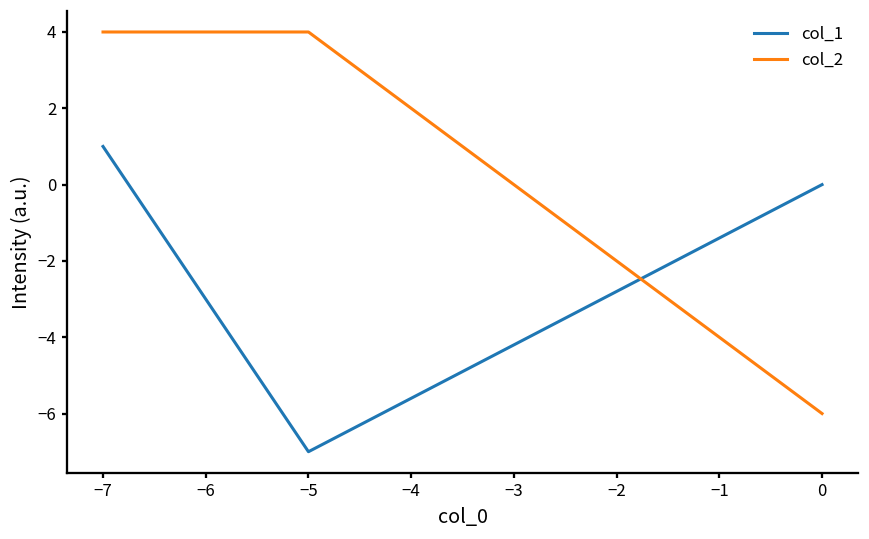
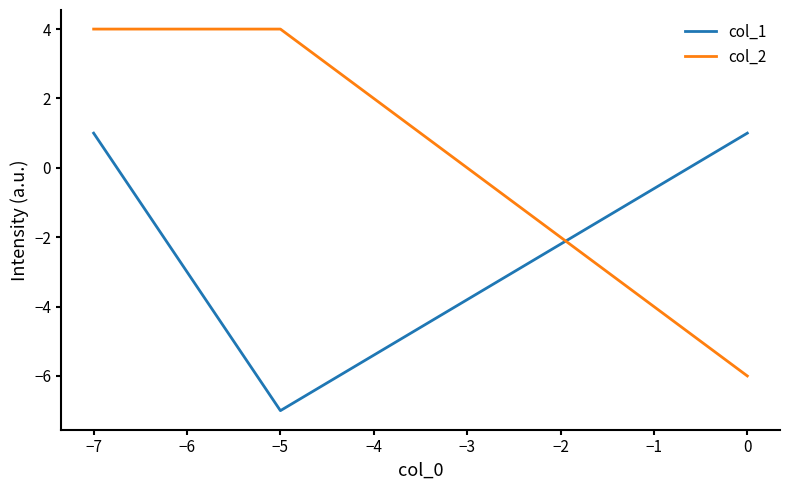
  {
    "col_1": {
      "−7": 1,
      "−5": -7,
-     "0": 0
+     "0": 1
    },
    "col_2": {
      "−7": 4,
      "−5": 4,
      "0": -6
    }
  }
